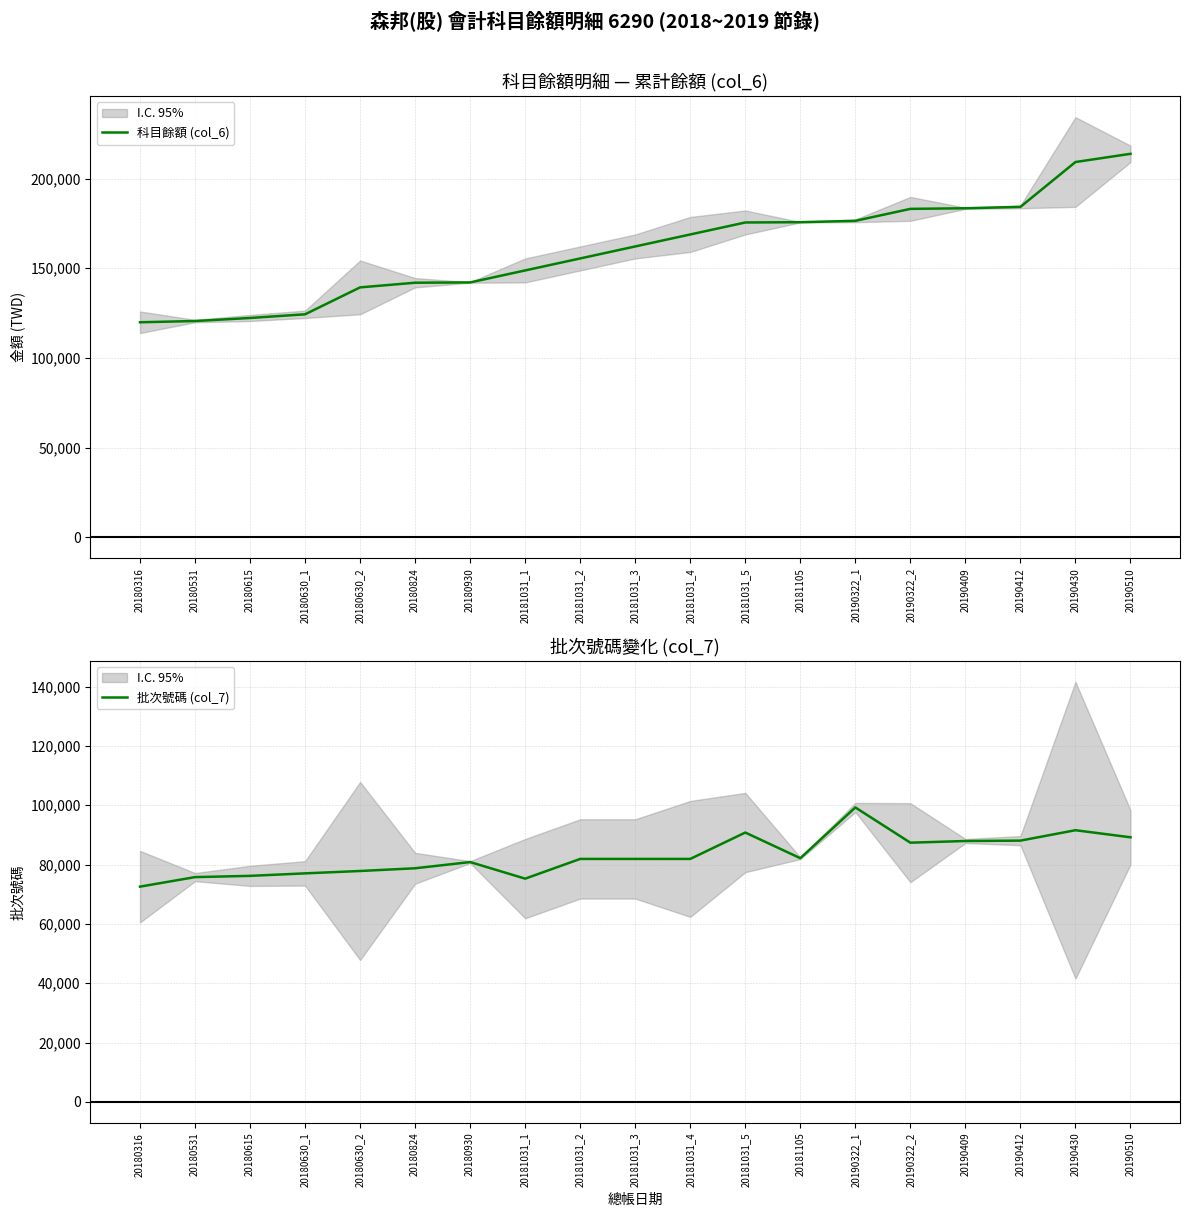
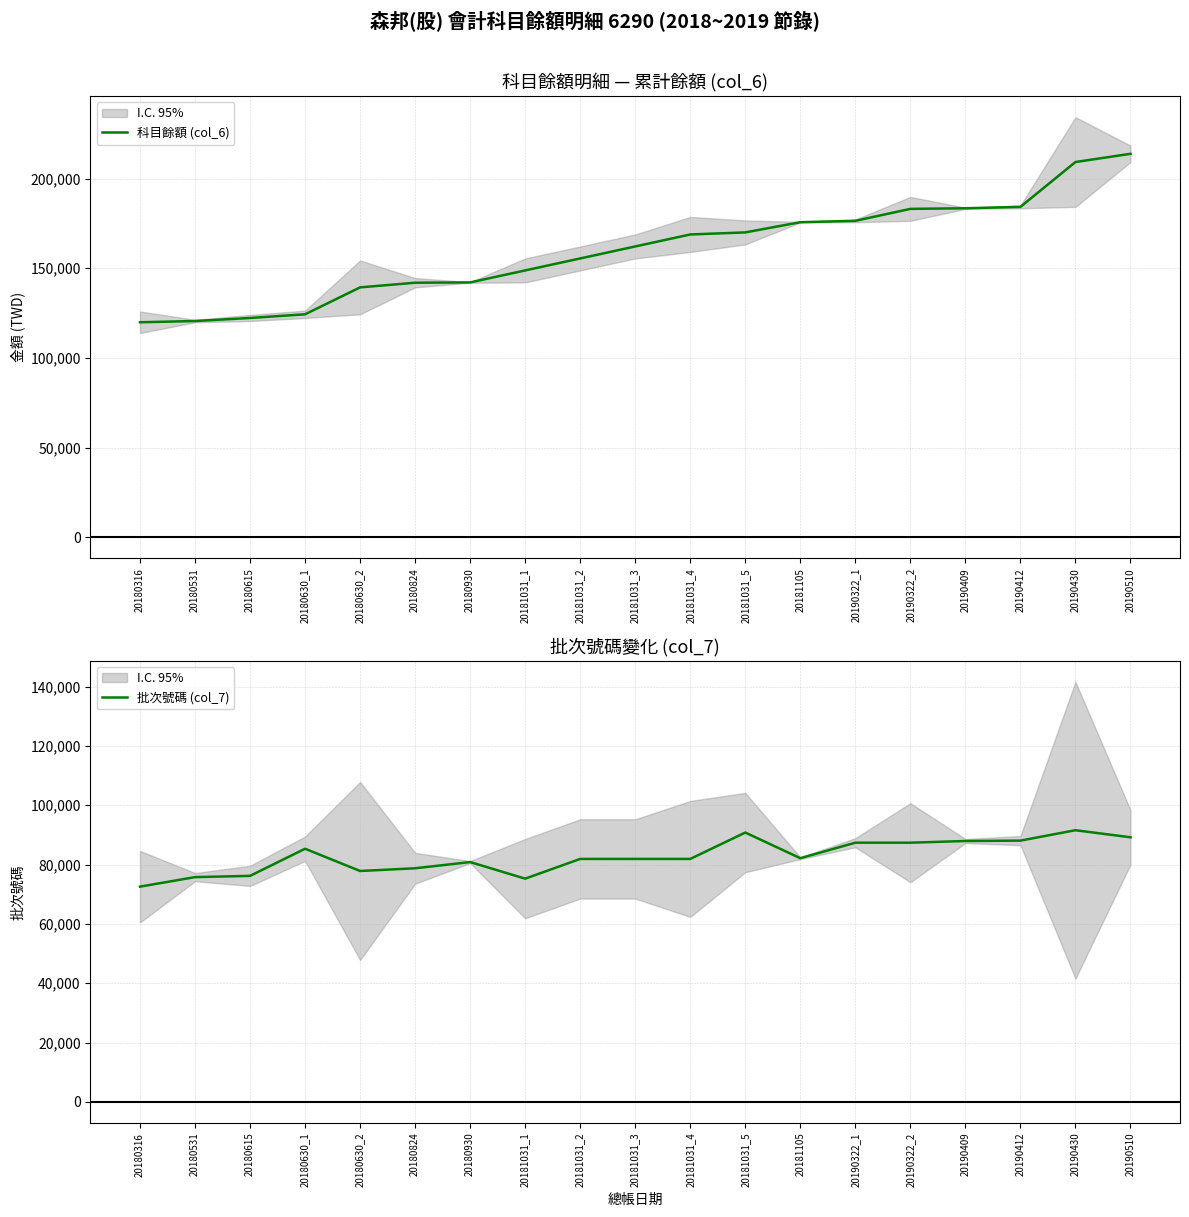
  {
    "科目餘額明細 — 累計餘額 (col_6)": {
      "科目餘額 (col_6)": {
        "20180316": "120,000",
        "20180615": "122,000",
        "20180630_1": "124,000",
        "20180630_2": "139,000",
        "20180824": "142,000",
        "20181031_1": "149,000",
        "20181031_2": "155,000",
        "20181031_3": "162,000",
        "20181031_4": "169,000",
-       "20181031_5": "175,000",
+       "20181031_5": "170,000",
        "20190322_2": "183,000",
        "20190430": "209,000",
        "20190510": "214,000"
      }
    },
    "批次號碼變化 (col_7)": {
      "批次號碼 (col_7)": {
        "20180316": "73,000",
        "20180531": "76,000",
        "20180615": "76,000",
-       "20180630_1": "77,000",
+       "20180630_1": "85,000",
        "20180630_2": "78,000",
        "20180824": "79,000",
        "20181031_1": "75,000",
        "20181031_2": "82,000",
        "20181031_3": "82,000",
        "20181031_4": "82,000",
        "20181031_5": "91,000",
-       "20190322_1": "99,000",
+       "20190322_1": "87,000",
        "20190322_2": "87,000",
        "20190412": "88,000",
        "20190430": "92,000",
        "20190510": "89,000"
      }
    }
  }
